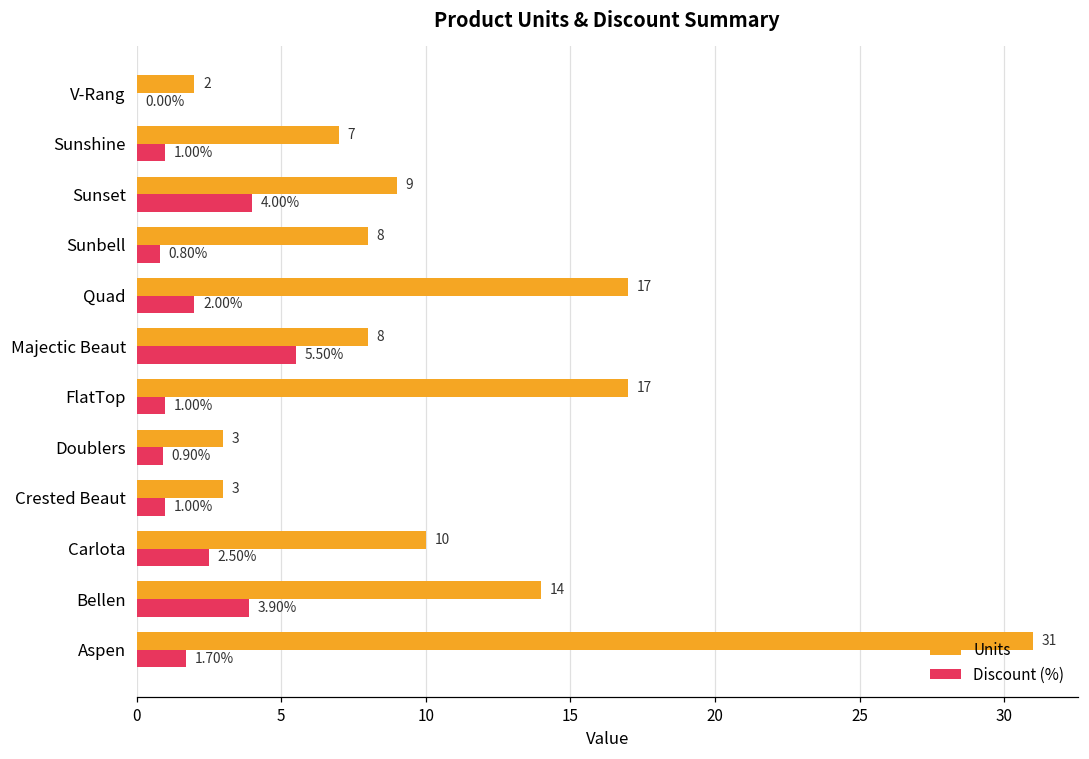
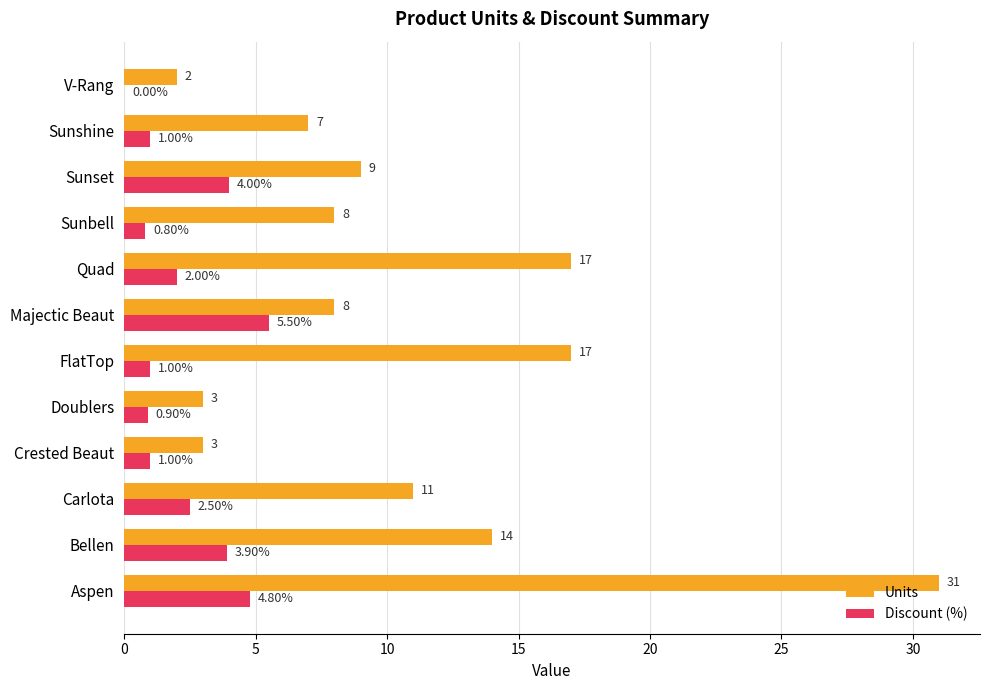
  {
    "Units": {
      "V-Rang": "2",
      "Sunshine": "7",
      "Sunset": "9",
      "Sunbell": "8",
      "Quad": "17",
      "Majectic Beaut": "8",
      "FlatTop": "17",
      "Doublers": "3",
      "Crested Beaut": "3",
-     "Carlota": "10",
+     "Carlota": "11",
      "Bellen": "14",
      "Aspen": "31"
    },
    "Discount (%)": {
      "V-Rang": "0.00%",
      "Sunshine": "1.00%",
      "Sunset": "4.00%",
      "Sunbell": "0.80%",
      "Quad": "2.00%",
      "Majectic Beaut": "5.50%",
      "FlatTop": "1.00%",
      "Doublers": "0.90%",
      "Crested Beaut": "1.00%",
      "Carlota": "2.50%",
      "Bellen": "3.90%",
-     "Aspen": "1.70%"
+     "Aspen": "4.80%"
    }
  }
